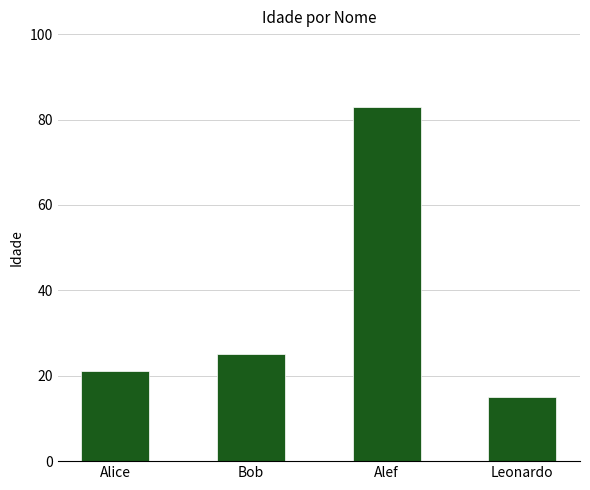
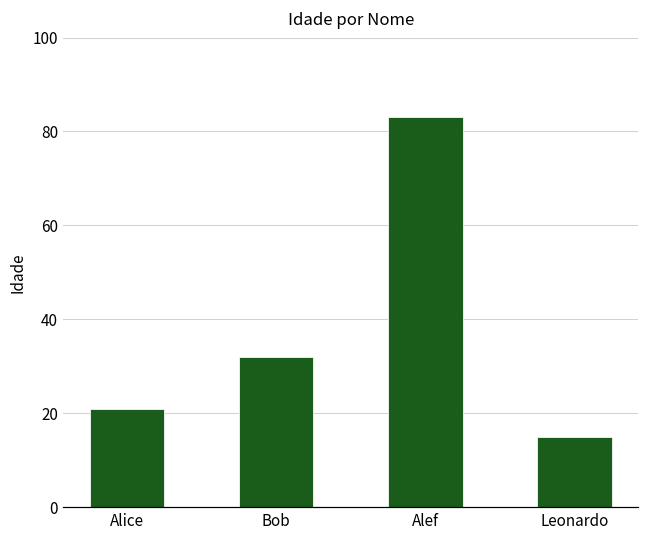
  {
    "Alice": 21,
-   "Bob": 25,
+   "Bob": 32,
    "Alef": 83,
    "Leonardo": 15
  }
